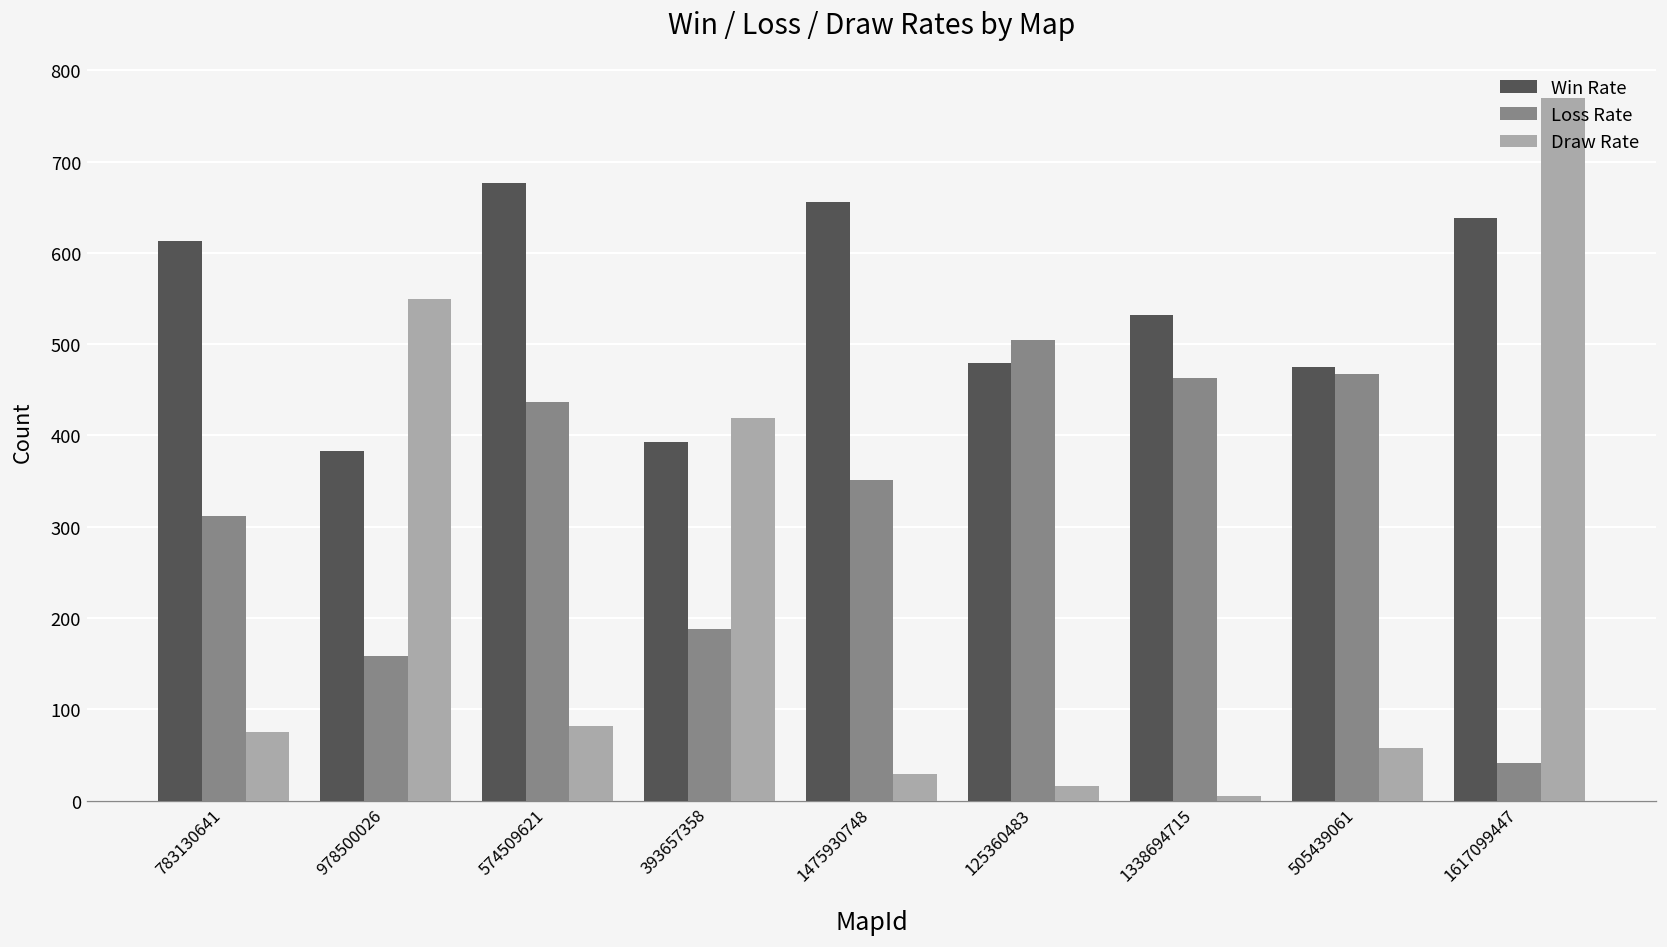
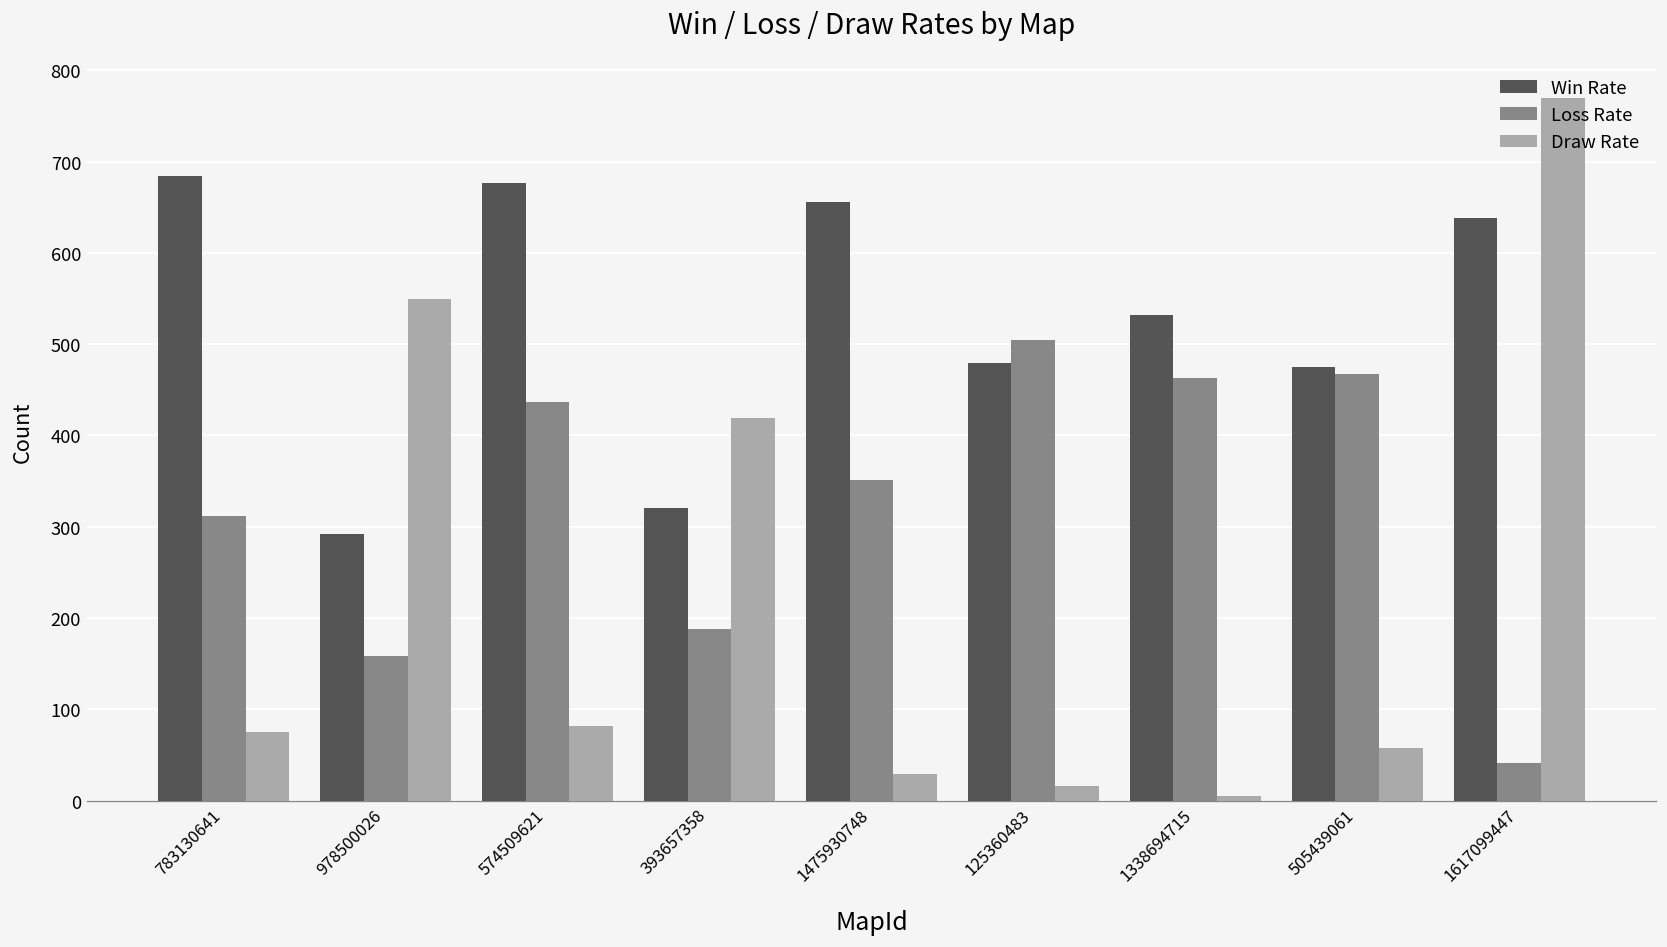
  {
    "Win Rate": {
-     "783130641": 610,
-     "978500026": 380,
+     "783130641": 680,
+     "978500026": 290,
      "574509621": 680,
-     "393657358": 390,
+     "393657358": 320,
      "1475930748": 660,
      "125360483": 480,
      "1338694715": 530,
      "505439061": 480,
      "1617099447": 640
    }
  }
